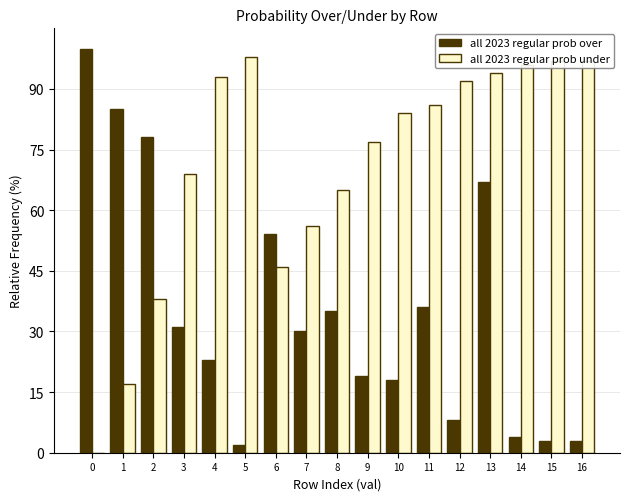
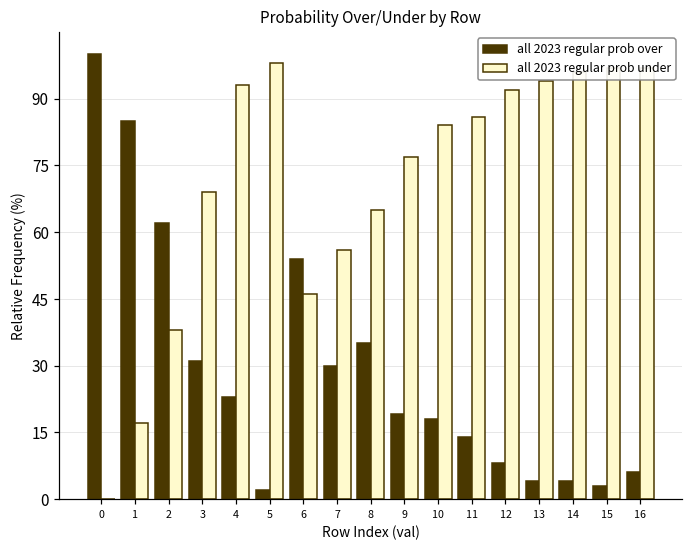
  {
    "all 2023 regular prob over": {
      "0": 100,
      "1": 85,
-     "2": 78,
+     "2": 62,
      "3": 31,
      "4": 23,
      "5": 2,
      "6": 54,
      "7": 30,
      "8": 35,
      "9": 19,
      "10": 18,
-     "11": 36,
+     "11": 14,
      "12": 8,
-     "13": 67,
+     "13": 4,
      "14": 4,
      "15": 3,
-     "16": 3
+     "16": 6
    },
    "all 2023 regular prob under": {
      "0": 0,
      "1": 17,
      "2": 38,
      "3": 69,
      "4": 93,
      "5": 98,
      "6": 46,
      "7": 56,
      "8": 65,
      "9": 77,
      "10": 84,
      "11": 86,
      "12": 92,
      "13": 94
    }
  }
